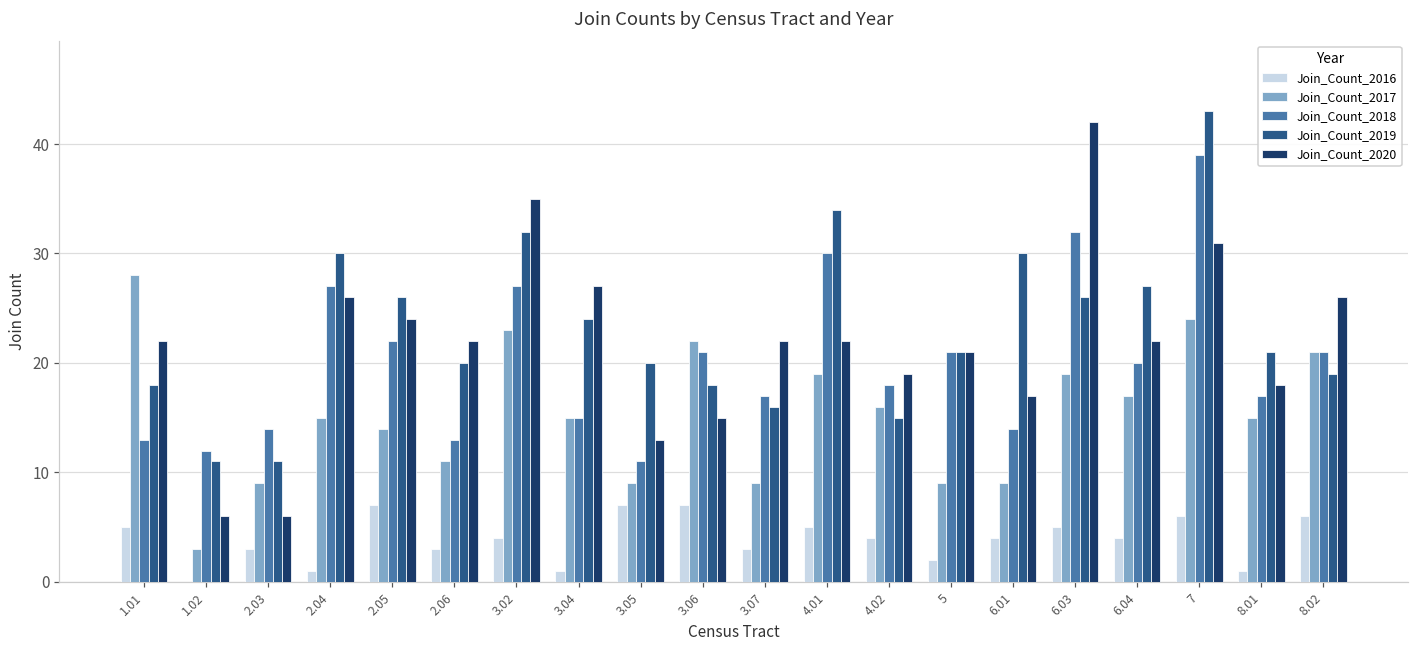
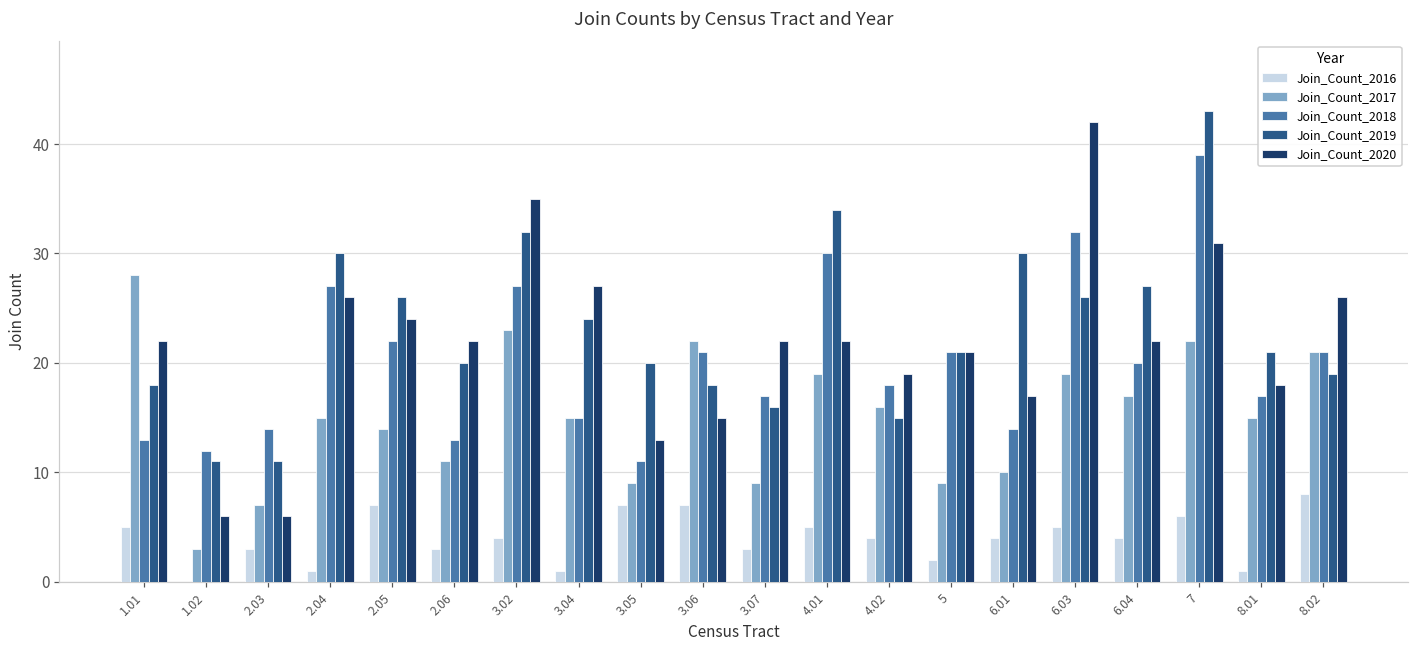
  {
    "Join_Count_2016": {
      "1.01": 5,
      "1.02": 0,
      "2.03": 3,
      "2.04": 1,
      "2.05": 7,
      "2.06": 3,
      "3.02": 4,
      "3.04": 1,
      "3.05": 7,
      "3.06": 7,
      "3.07": 3,
      "4.01": 5,
      "4.02": 4,
      "5": 2,
      "6.01": 4,
      "6.03": 5,
      "6.04": 4,
      "7": 6,
      "8.01": 1,
-     "8.02": 6
+     "8.02": 8
    },
    "Join_Count_2017": {
      "1.01": 28,
      "1.02": 3,
-     "2.03": 9,
+     "2.03": 7,
      "2.04": 15,
      "2.05": 14,
      "2.06": 11,
      "3.02": 23,
      "3.04": 15,
      "3.05": 9,
      "3.06": 22,
      "3.07": 9,
      "4.01": 19,
      "4.02": 16,
      "5": 9,
-     "6.01": 9,
+     "6.01": 10,
      "6.03": 19,
      "6.04": 17,
-     "7": 24,
+     "7": 22,
      "8.01": 15,
      "8.02": 21
    }
  }
